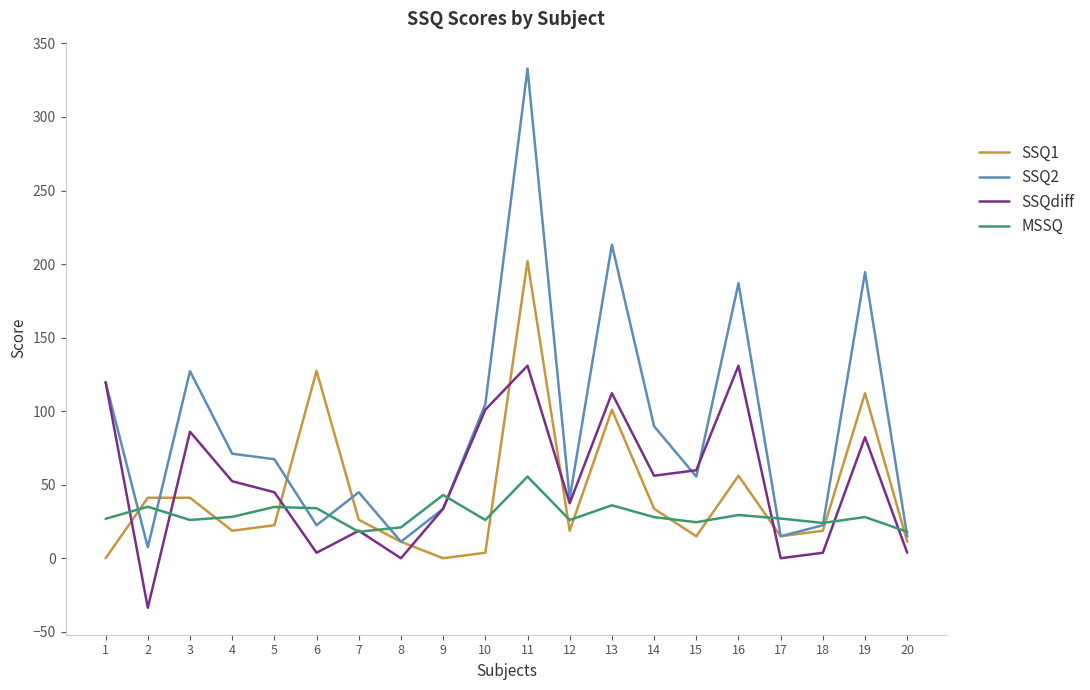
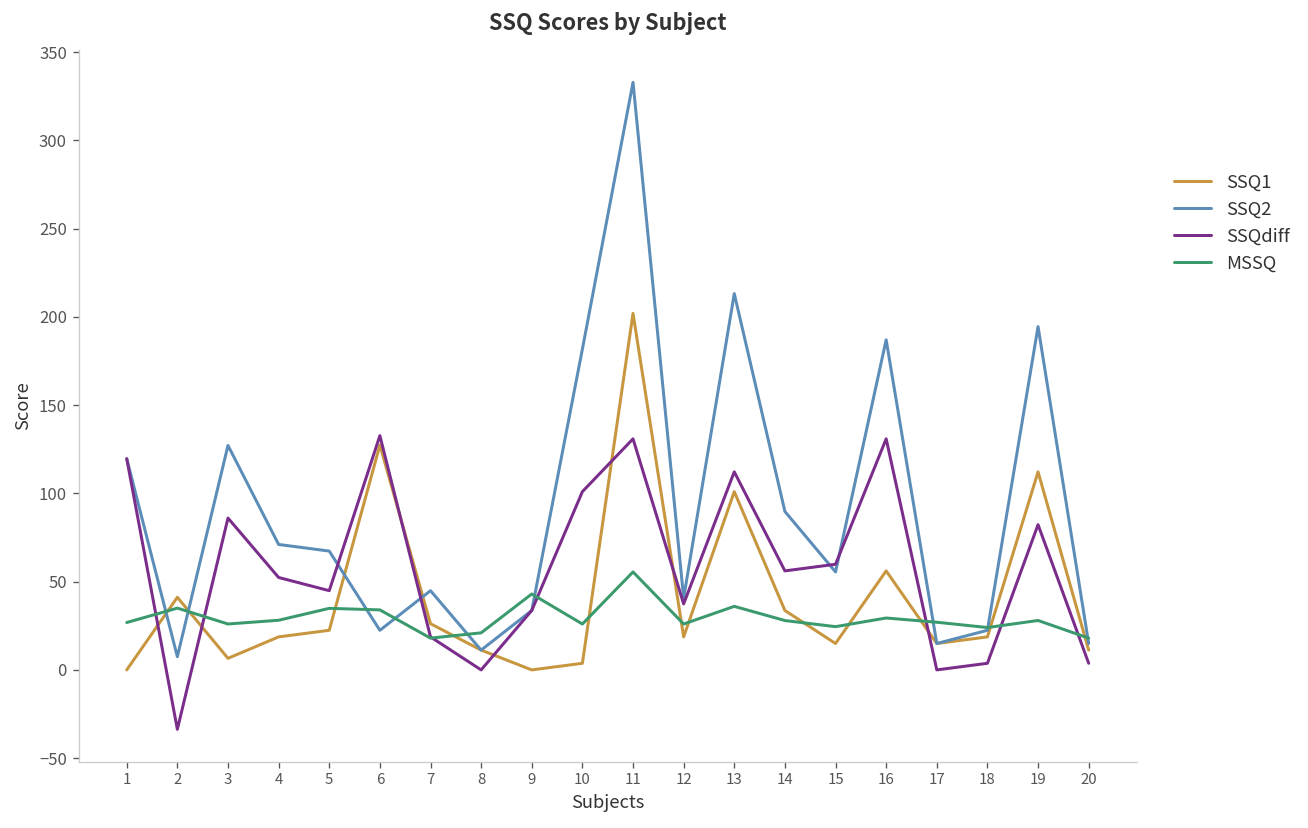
  {
    "SSQ1": {
      "1": 0,
      "2": 41,
-     "3": 41,
+     "3": 7,
      "4": 19,
      "5": 22,
      "6": 127,
      "7": 26,
      "9": 0,
      "10": 4,
      "11": 202,
      "12": 19,
      "13": 101,
      "14": 34,
      "15": 15,
      "16": 56,
      "18": 19,
      "19": 112,
      "20": 11
    },
    "SSQ2": {
      "2": 7,
      "3": 127,
      "4": 71,
      "5": 67,
      "6": 22,
      "7": 45,
-     "10": 105,
+     "10": 182,
      "11": 333,
      "12": 41,
      "13": 213,
      "14": 90,
      "15": 56,
      "16": 187,
      "19": 194,
      "20": 15
    },
    "SSQdiff": {
      "2": -34,
      "3": 86,
      "4": 52,
      "5": 45,
-     "6": 4,
+     "6": 133,
      "8": 0,
      "10": 101,
      "11": 131,
      "12": 37,
      "13": 112,
      "14": 56,
      "15": 60,
      "16": 131,
      "17": 0,
      "18": 4,
      "19": 82,
      "20": 4
    },
    "MSSQ": {
      "1": 27,
      "2": 35,
      "3": 26,
      "4": 28,
      "5": 35,
      "6": 34,
      "8": 21,
      "9": 43,
      "10": 26,
      "11": 56,
      "12": 26,
      "13": 36,
      "14": 28,
      "15": 25,
      "16": 29,
      "17": 27,
      "19": 28,
      "20": 18
    }
  }
